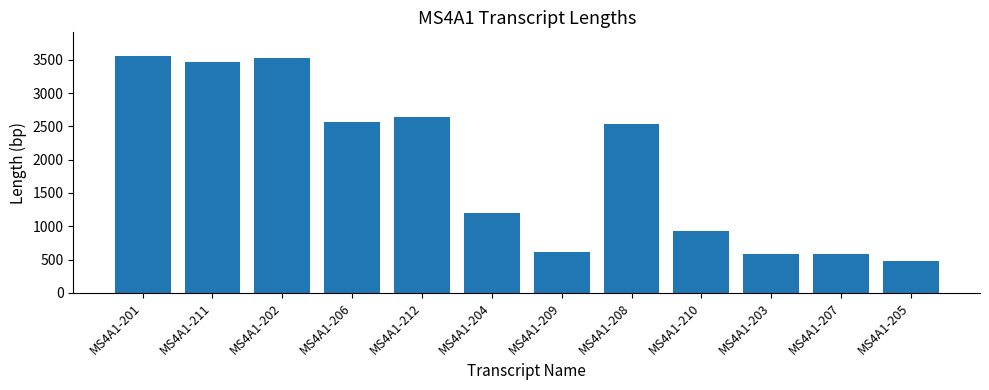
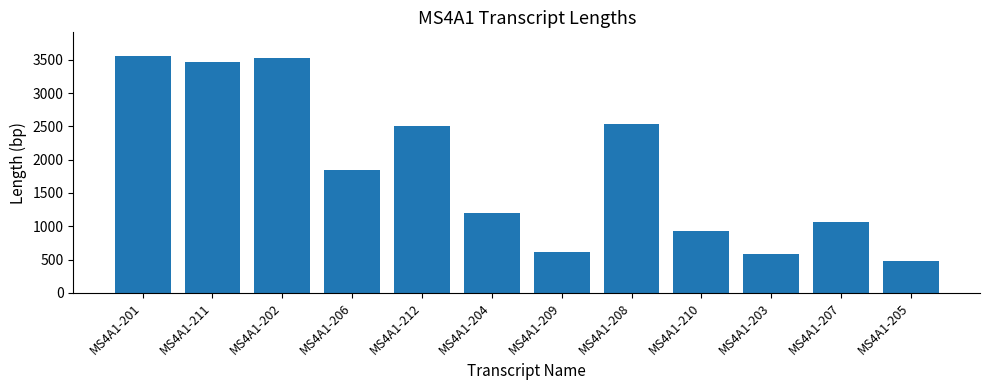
  {
    "MS4A1-201": 3600,
    "MS4A1-211": 3500,
    "MS4A1-202": 3500,
-   "MS4A1-206": 2600,
-   "MS4A1-212": 2600,
+   "MS4A1-206": 1800,
+   "MS4A1-212": 2500,
    "MS4A1-204": 1200,
    "MS4A1-209": 600,
    "MS4A1-208": 2500,
    "MS4A1-210": 900,
    "MS4A1-203": 600,
-   "MS4A1-207": 600,
+   "MS4A1-207": 1100,
    "MS4A1-205": 500
  }
